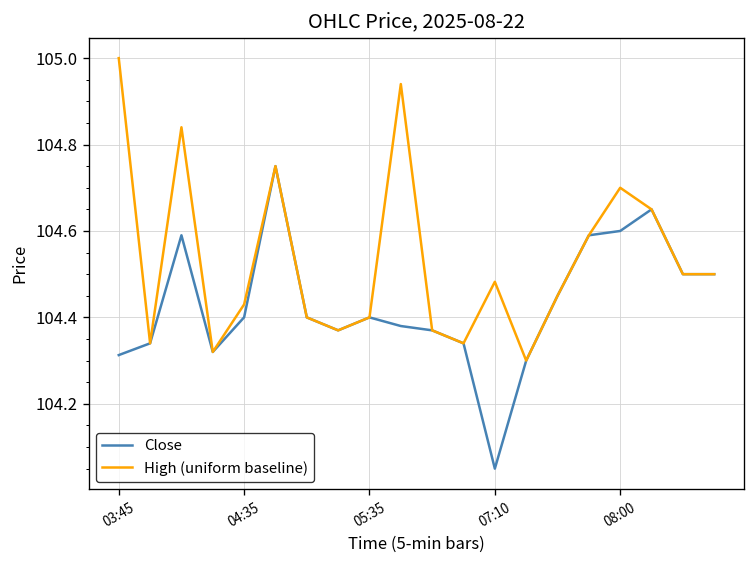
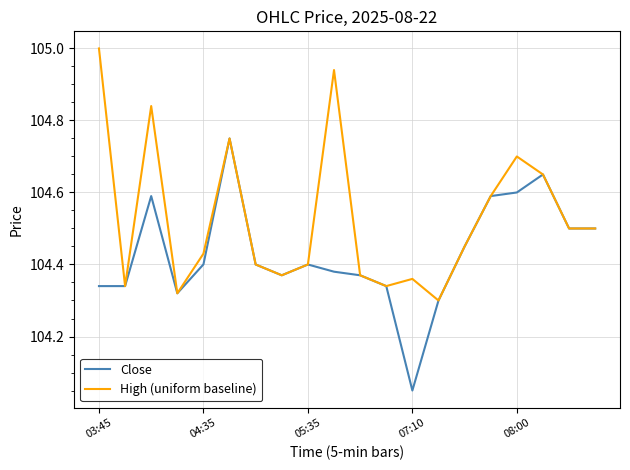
  {
    "Close": {
-     "03:45": 104.31,
+     "03:45": 104.34,
      "04:35": 104.40,
      "07:10": 104.05,
      "08:00": 104.60
    },
    "High (uniform baseline)": {
      "03:45": 105.00,
      "04:35": 104.43,
-     "07:10": 104.48,
+     "07:10": 104.36,
      "08:00": 104.70
    }
  }
